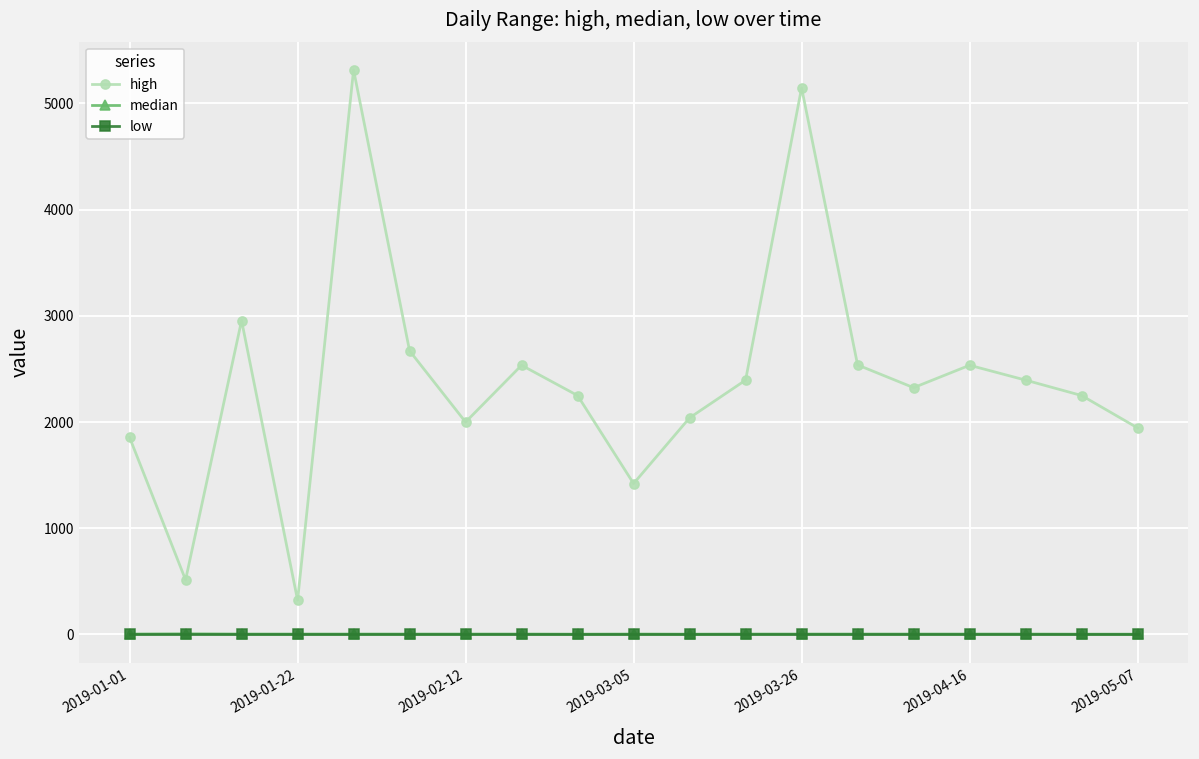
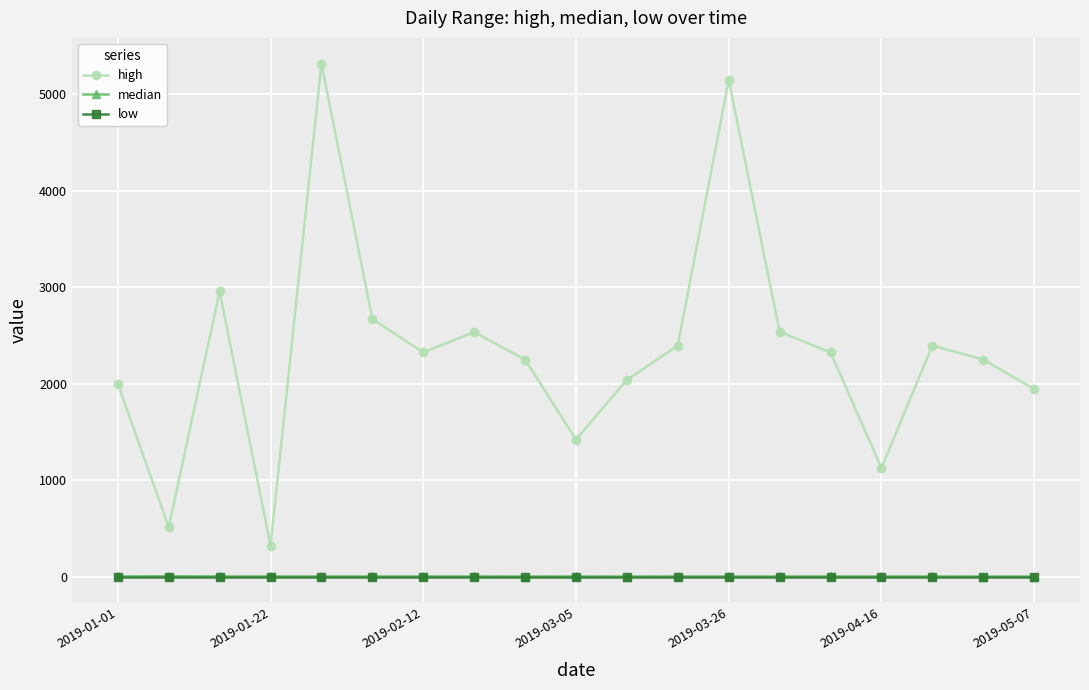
  {
    "high": {
-     "2019-01-01": 1900,
+     "2019-01-01": 2000,
      "2019-01-22": 300,
-     "2019-02-12": 2000,
+     "2019-02-12": 2300,
      "2019-03-05": 1400,
      "2019-03-26": 5100,
-     "2019-04-16": 2500,
+     "2019-04-16": 1100,
      "2019-05-07": 1900
    }
  }
